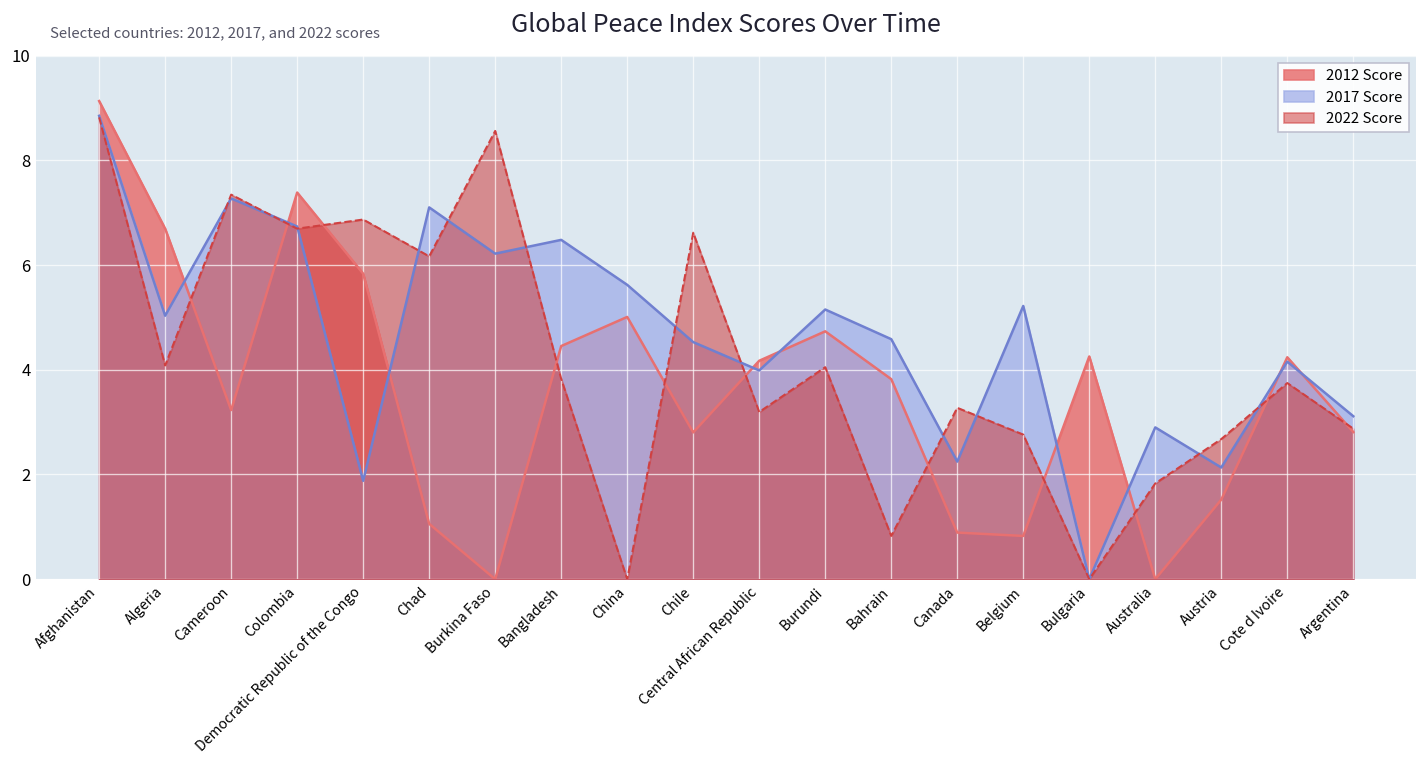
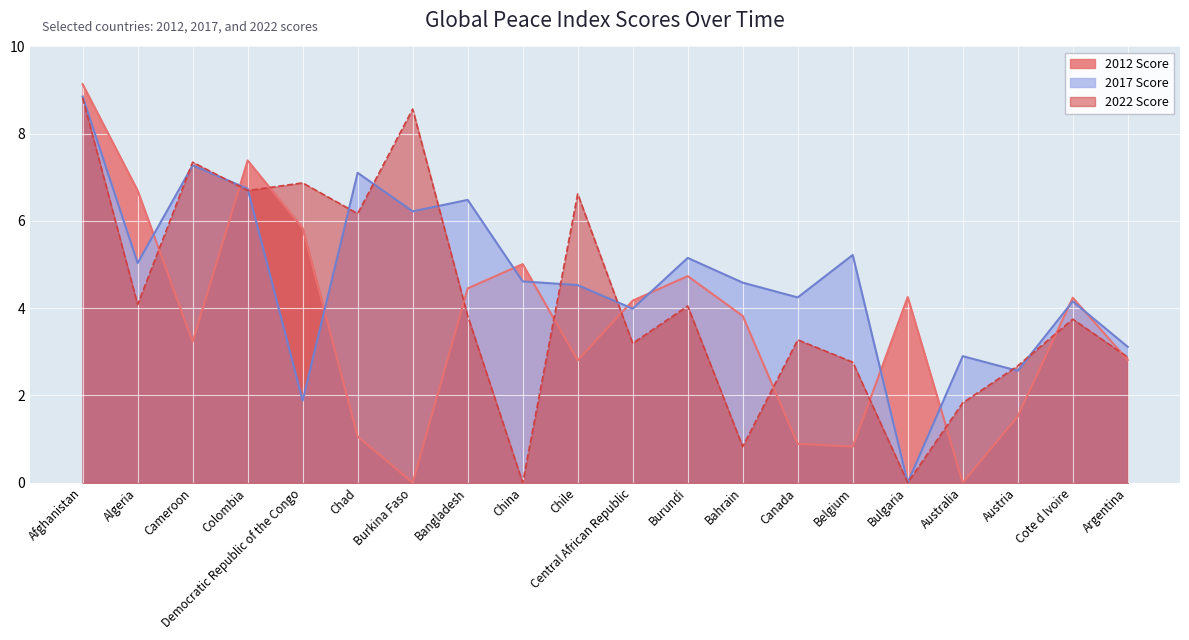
  {
    "2017 Score": {
      "Algeria": 5.0,
      "Cameroon": 7.3,
      "Democratic Republic of the Congo": 1.9,
      "Chad": 7.1,
      "Burkina Faso": 6.2,
      "Bangladesh": 6.5,
-     "China": 5.6,
+     "China": 4.6,
      "Chile": 4.5,
      "Central African Republic": 4.0,
      "Burundi": 5.2,
      "Bahrain": 4.6,
-     "Canada": 2.2,
+     "Canada": 4.2,
      "Belgium": 5.2,
      "Australia": 2.9,
-     "Austria": 2.1,
+     "Austria": 2.6,
      "Cote d Ivoire": 4.2,
      "Argentina": 3.1
    }
  }
